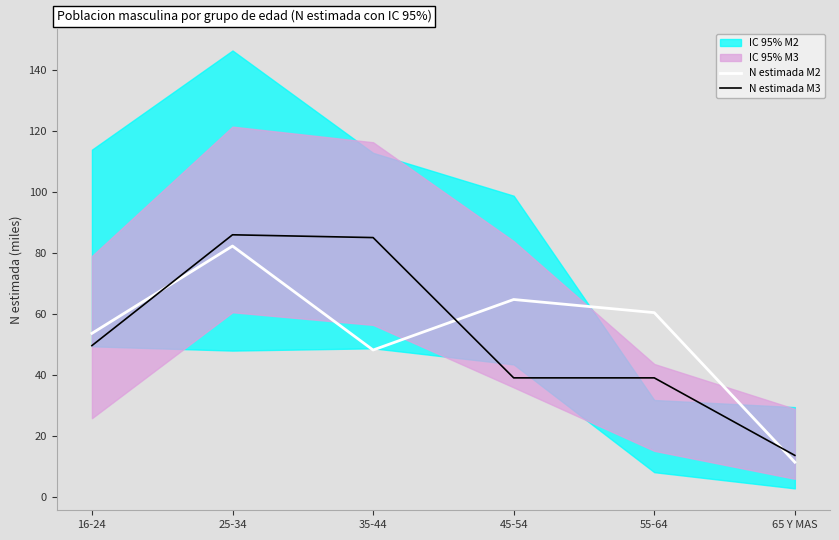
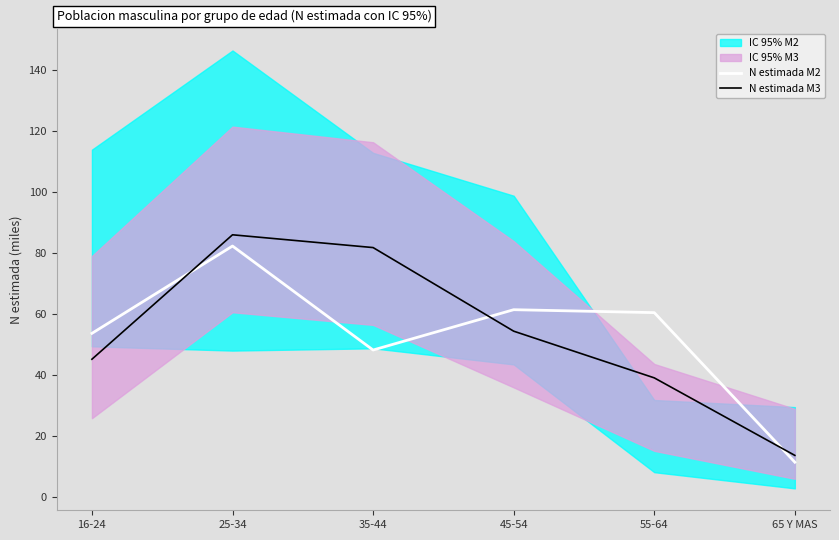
  {
    "N estimada M2": {
      "16-24": 54,
      "25-34": 82,
      "35-44": 48,
-     "45-54": 65,
+     "45-54": 61,
      "55-64": 60,
      "65 Y MAS": 11
    },
    "N estimada M3": {
-     "16-24": 50,
+     "16-24": 45,
      "25-34": 86,
-     "35-44": 85,
-     "45-54": 39,
+     "35-44": 82,
+     "45-54": 54,
      "55-64": 39,
      "65 Y MAS": 14
    }
  }
